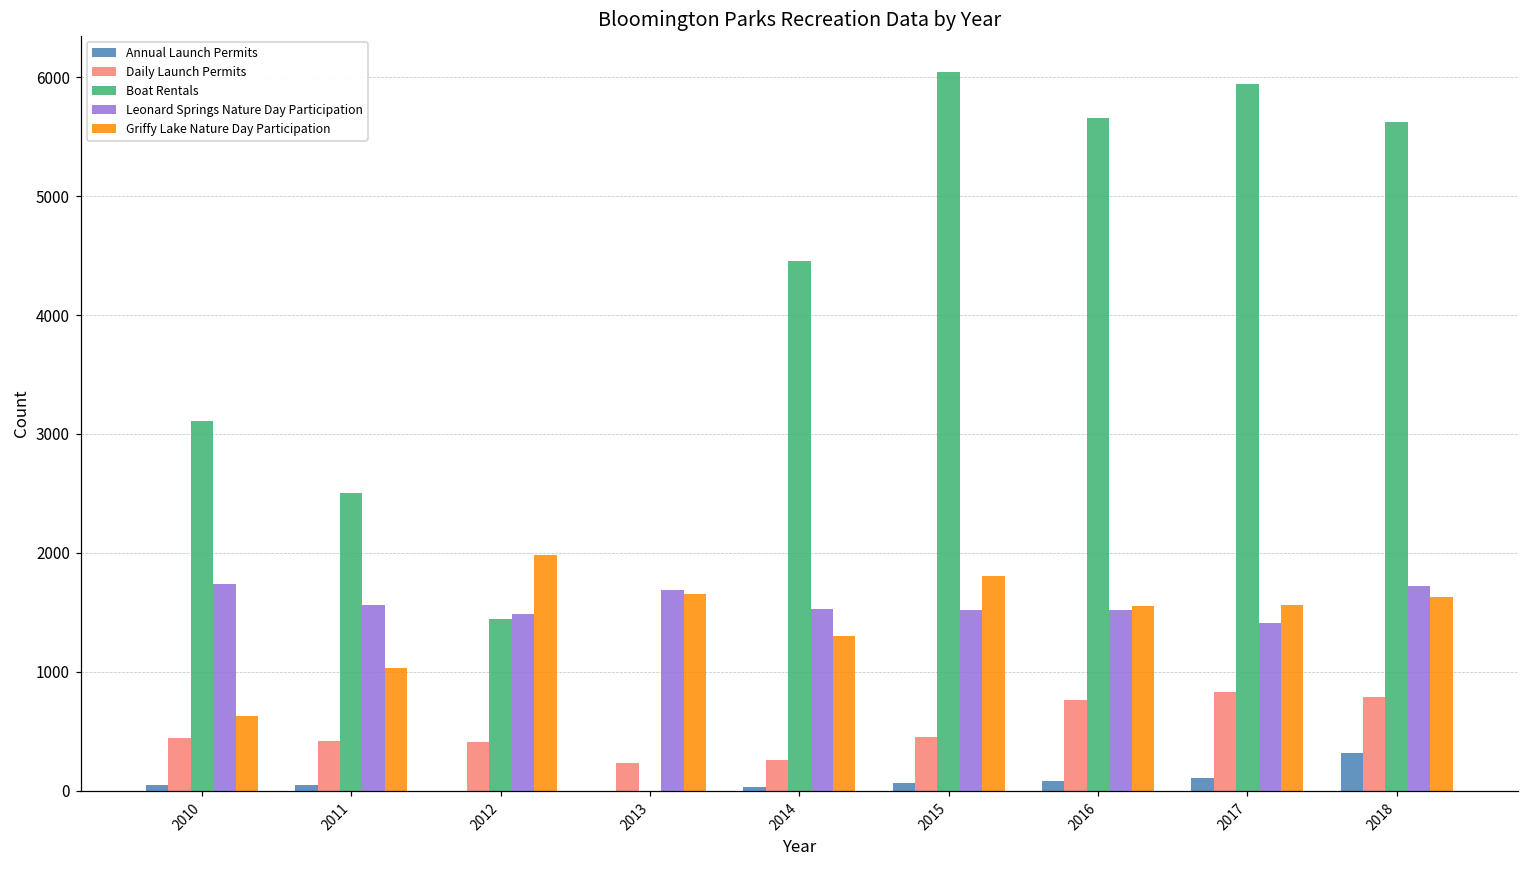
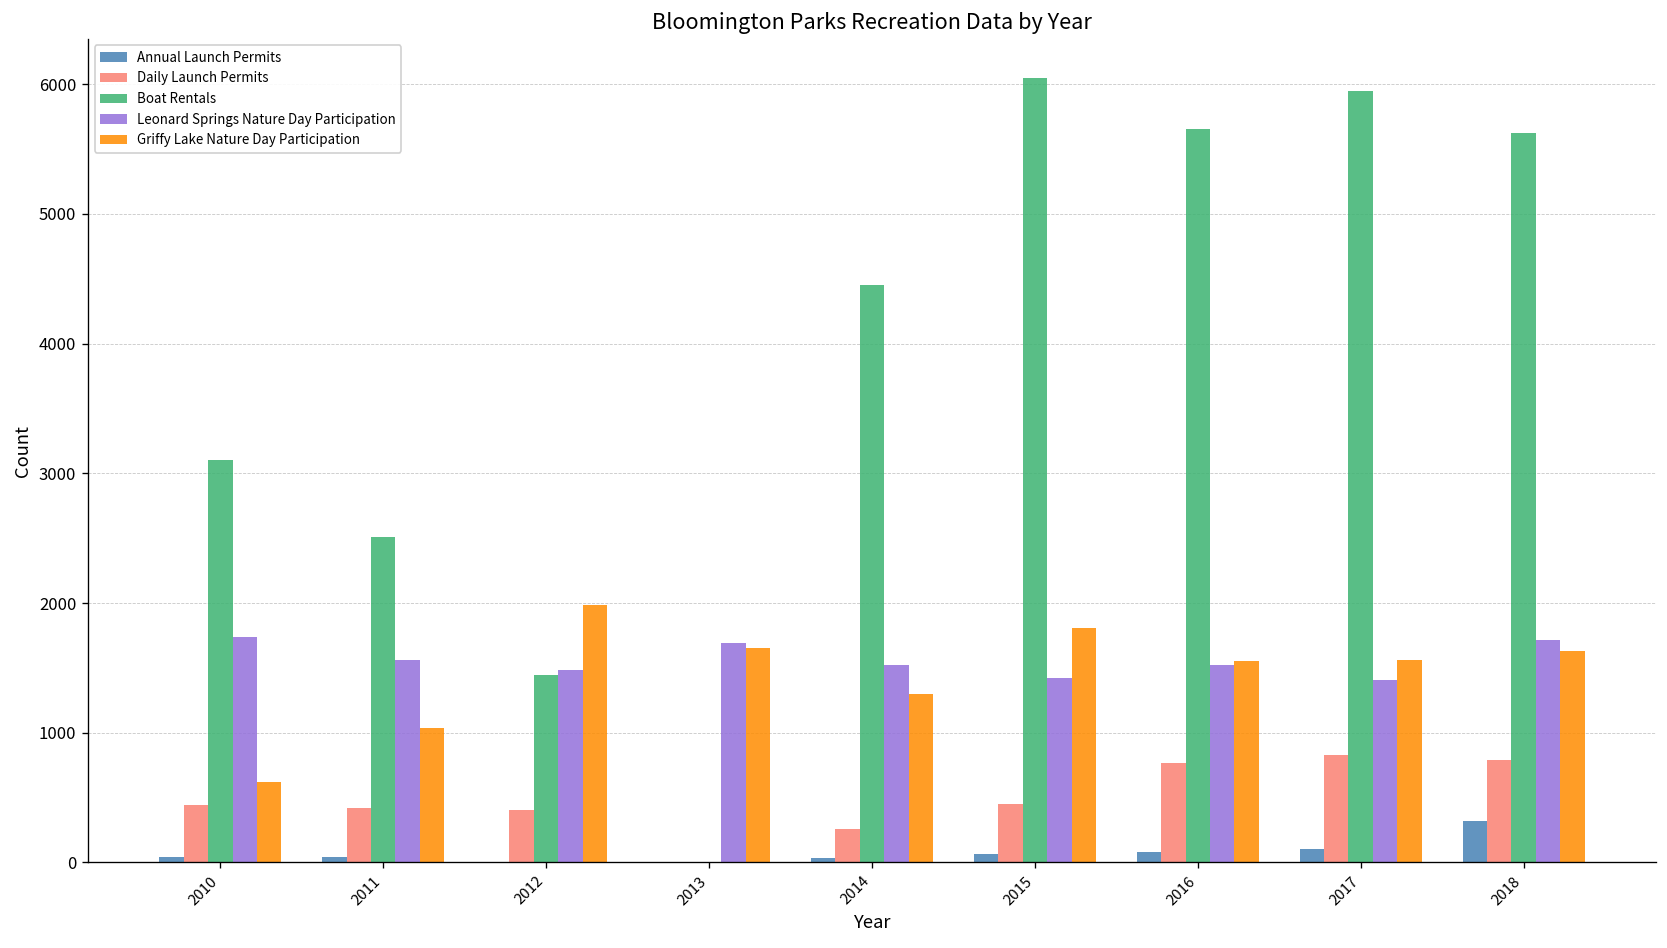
  {
    "Annual Launch Permits": {
      "2010": 40,
      "2011": 40,
      "2012": 0,
      "2013": 0,
      "2014": 30,
      "2015": 70,
      "2016": 80,
      "2017": 110,
      "2018": 320
    },
    "Daily Launch Permits": {
      "2010": 450,
      "2011": 420,
      "2012": 410,
-     "2013": 230,
+     "2013": 0,
      "2014": 260,
      "2015": 450,
      "2016": 770,
      "2017": 830,
      "2018": 790
    },
    "Boat Rentals": {
      "2010": 3110,
      "2011": 2510,
      "2012": 1450,
      "2013": 0,
      "2014": 4450,
      "2015": 6050,
      "2016": 5650,
      "2017": 5950,
      "2018": 5620
    },
    "Leonard Springs Nature Day Participation": {
      "2010": 1740,
      "2011": 1560,
      "2012": 1480,
      "2013": 1690,
      "2014": 1520,
-     "2015": 1520,
+     "2015": 1430,
      "2016": 1520,
      "2017": 1410,
      "2018": 1720
    },
    "Griffy Lake Nature Day Participation": {
      "2010": 620,
      "2011": 1030,
      "2012": 1980,
      "2013": 1660,
      "2014": 1300,
      "2015": 1810,
      "2016": 1550,
      "2017": 1560,
      "2018": 1630
    }
  }
